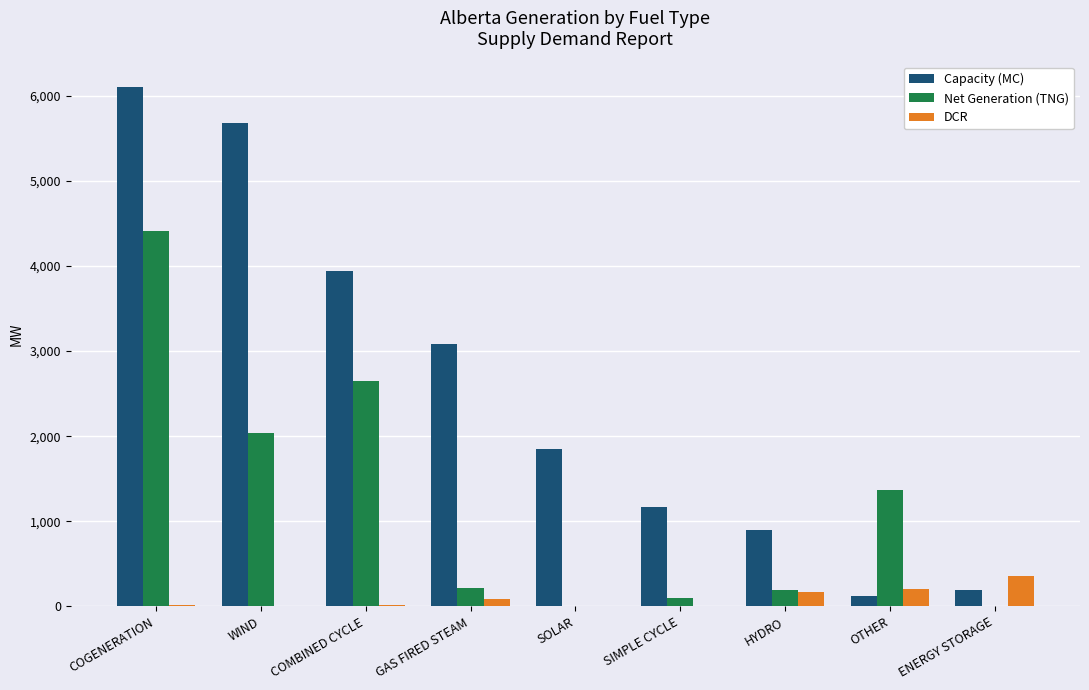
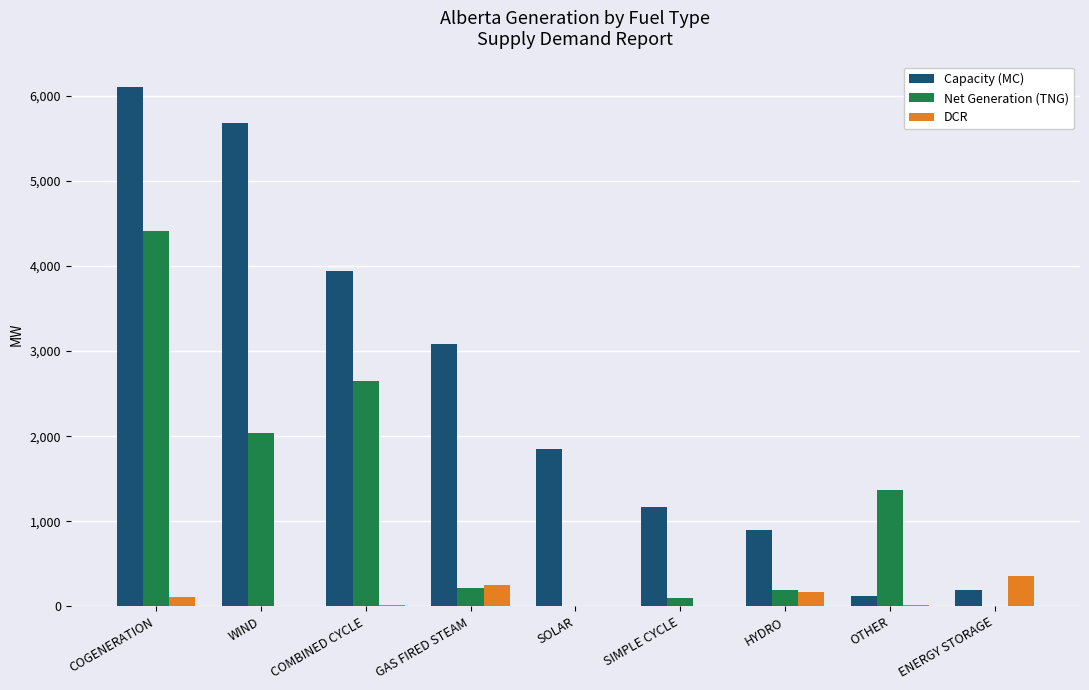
  {
    "Capacity (MC)": {
      "COGENERATION": "6,100",
      "WIND": "5,700",
      "COMBINED CYCLE": "3,900",
      "GAS FIRED STEAM": "3,100",
      "SOLAR": "1,900",
      "SIMPLE CYCLE": "1,200",
      "HYDRO": "900",
      "OTHER": "100",
      "ENERGY STORAGE": "200"
    },
    "Net Generation (TNG)": {
      "COGENERATION": "4,400",
      "WIND": "2,000",
      "COMBINED CYCLE": "2,700",
      "GAS FIRED STEAM": "200",
      "SOLAR": "0",
      "SIMPLE CYCLE": "100",
      "HYDRO": "200",
      "OTHER": "1,400",
      "ENERGY STORAGE": "0"
    },
    "DCR": {
-     "COGENERATION": "0",
+     "COGENERATION": "100",
      "WIND": "0",
-     "GAS FIRED STEAM": "100",
+     "GAS FIRED STEAM": "200",
      "SOLAR": "0",
      "SIMPLE CYCLE": "0",
      "HYDRO": "200",
-     "OTHER": "200",
+     "OTHER": "0",
      "ENERGY STORAGE": "400"
    }
  }
